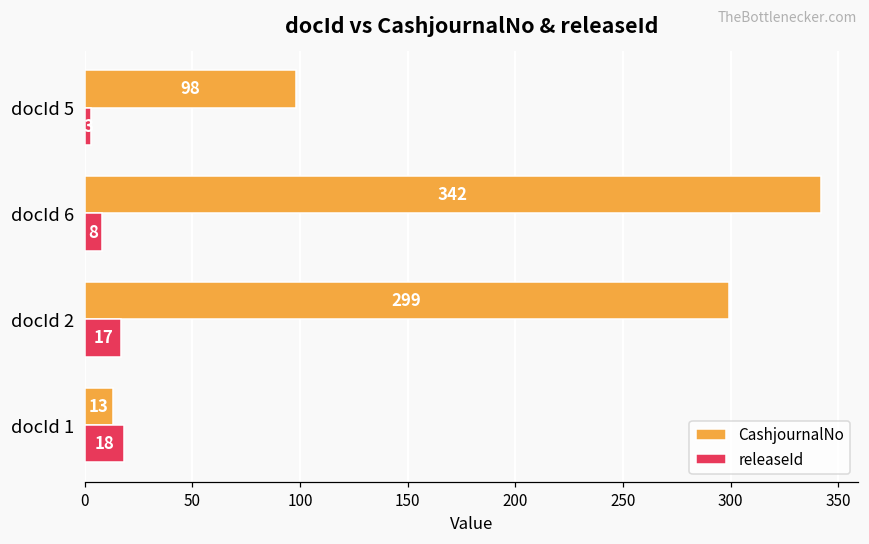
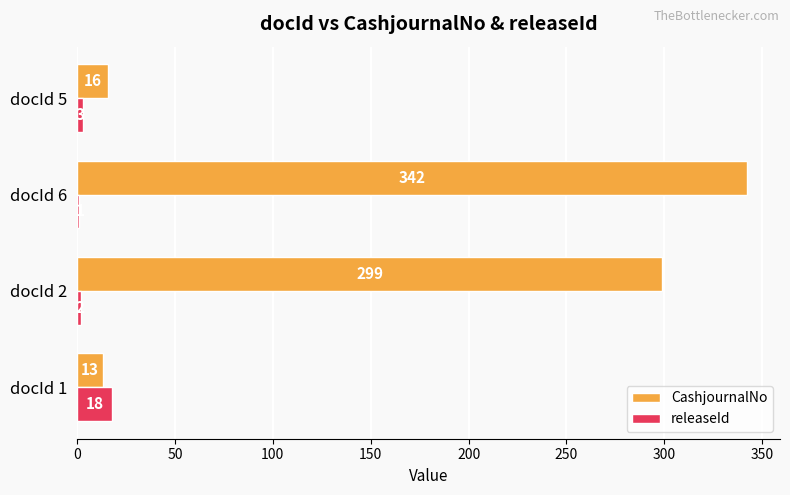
  {
    "CashjournalNo": {
-     "docId 5": 98,
+     "docId 5": 16,
      "docId 6": 342,
      "docId 2": 299,
      "docId 1": 13
    },
    "releaseId": {
      "docId 5": 3,
-     "docId 6": 8,
-     "docId 2": 17
+     "docId 6": 1,
+     "docId 2": 2
    }
  }
